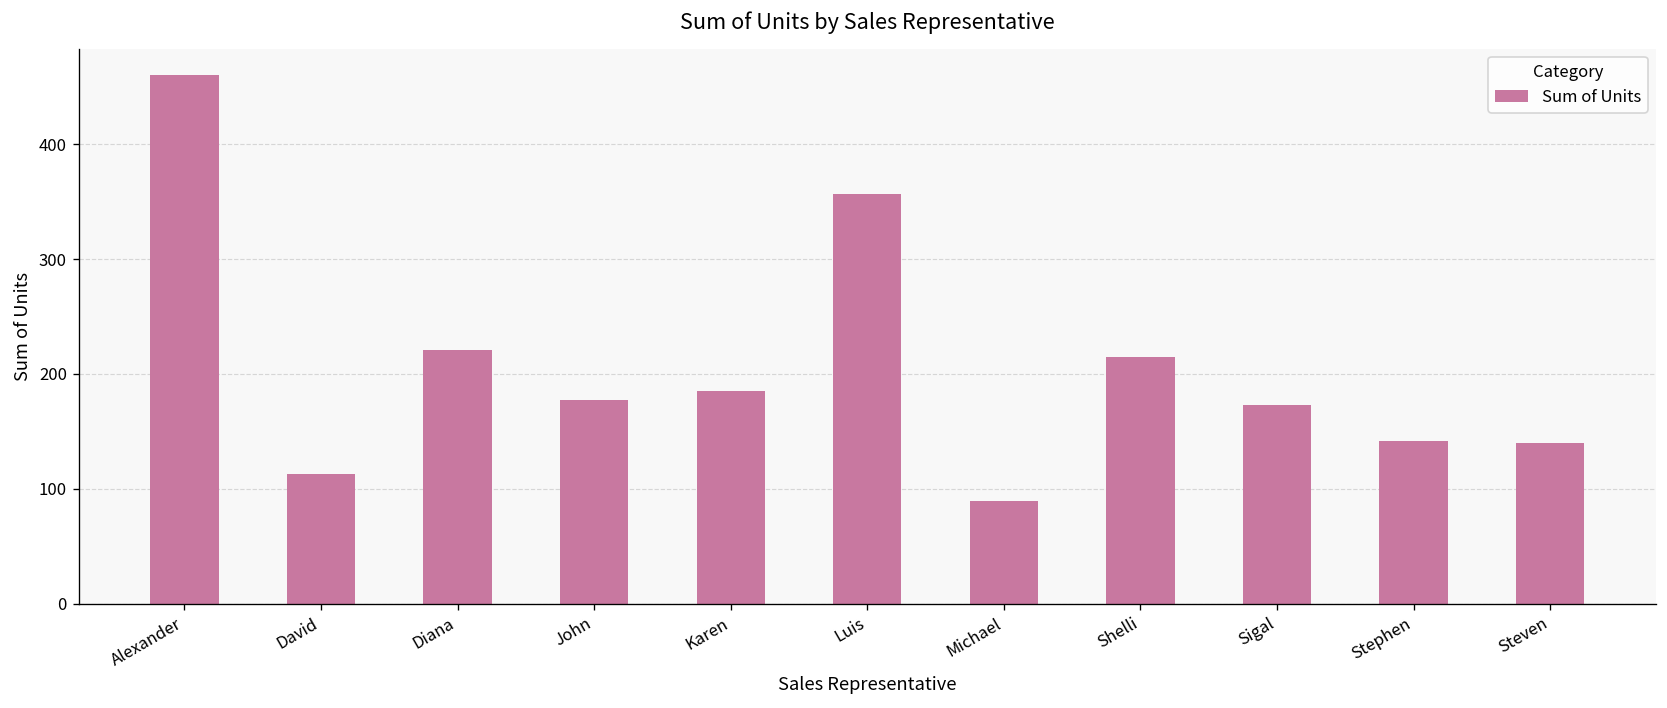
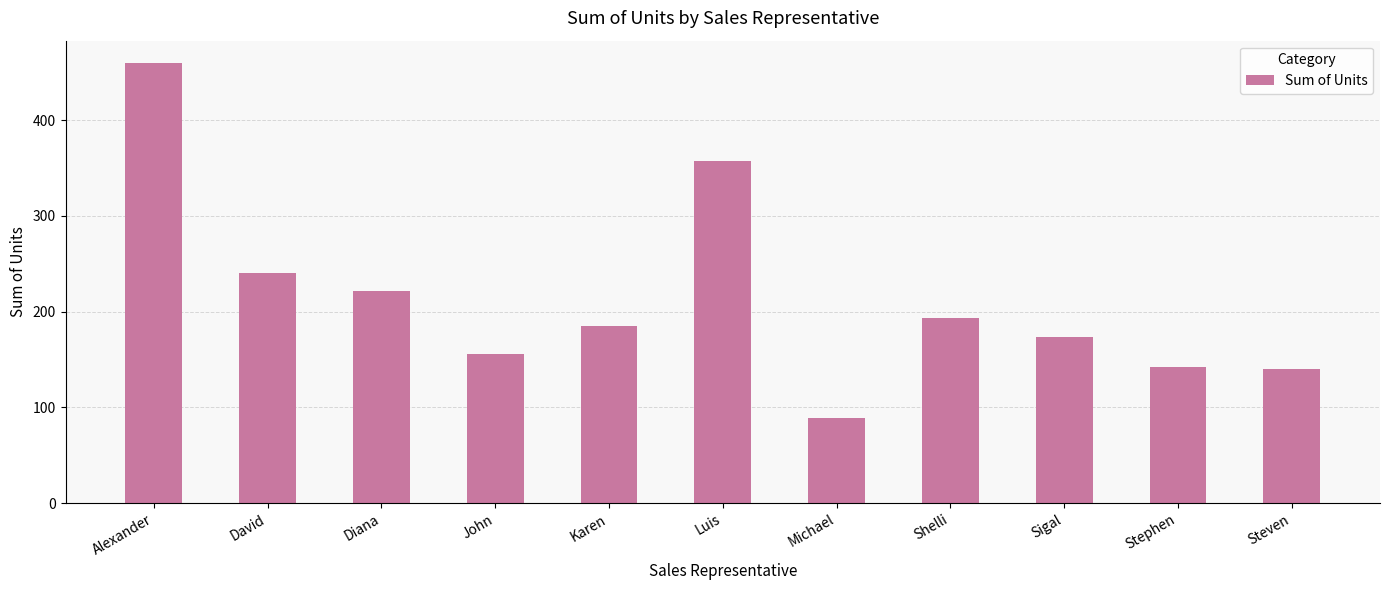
  {
    "Alexander": 460,
-   "David": 110,
+   "David": 240,
    "Diana": 220,
-   "John": 180,
+   "John": 160,
    "Karen": 190,
    "Luis": 360,
    "Michael": 90,
-   "Shelli": 220,
+   "Shelli": 190,
    "Sigal": 170,
    "Stephen": 140,
    "Steven": 140
  }
